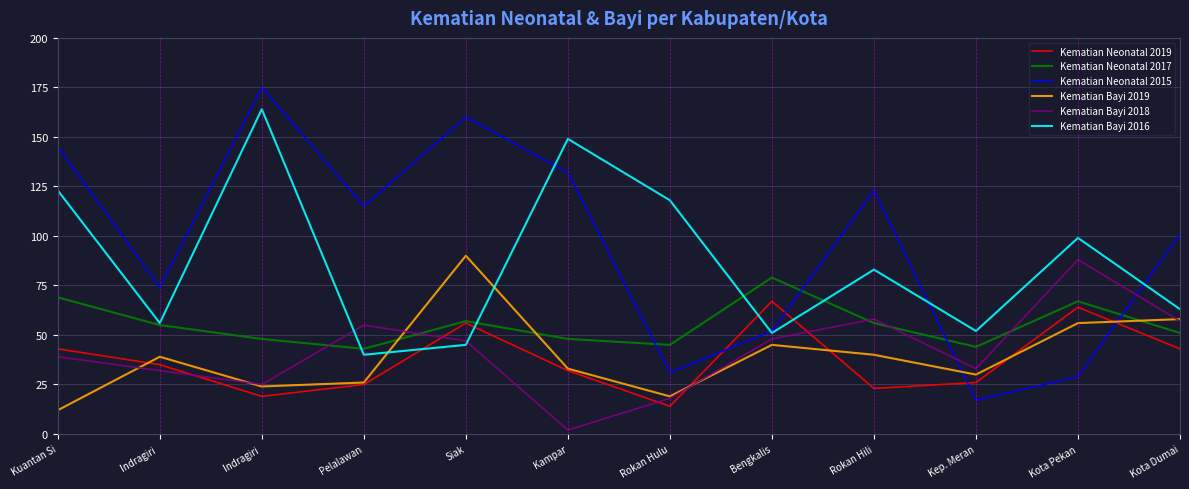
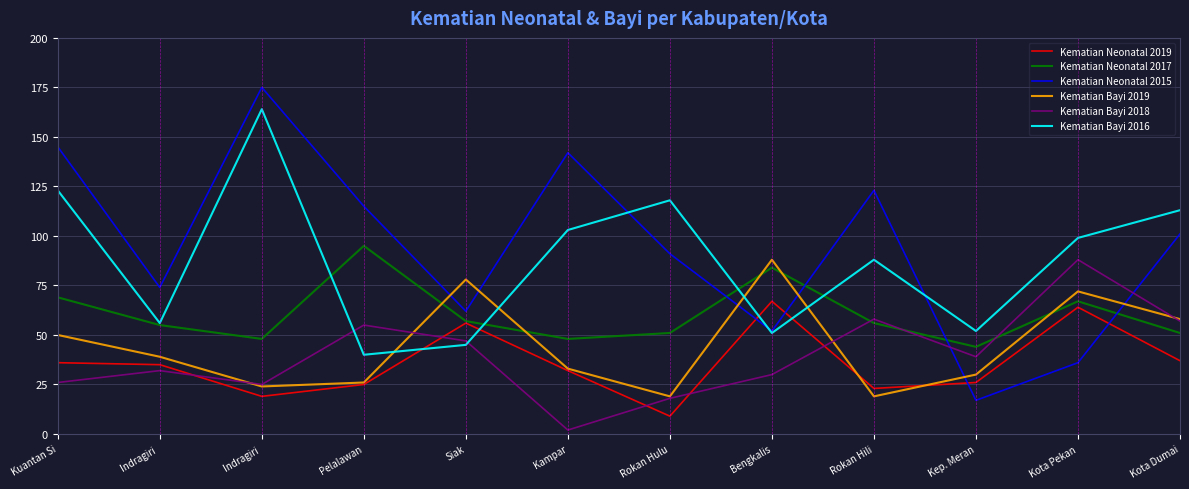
  {
    "Kematian Neonatal 2019": {
-     "Kuantan Si": 43,
-     "Rokan Hulu": 14,
+     "Kuantan Si": 36,
+     "Rokan Hulu": 9,
      "Bengkalis": 67,
      "Rokan Hili": 23,
      "Kep. Meran": 26,
      "Kota Pekan": 64,
-     "Kota Dumai": 43
+     "Kota Dumai": 37
    },
    "Kematian Neonatal 2017": {
      "Kuantan Si": 69,
-     "Pelalawan": 43,
+     "Pelalawan": 95,
      "Kampar": 48,
-     "Rokan Hulu": 45,
-     "Bengkalis": 79,
+     "Rokan Hulu": 51,
+     "Bengkalis": 84,
      "Rokan Hili": 56,
      "Kep. Meran": 44,
      "Kota Pekan": 67,
      "Kota Dumai": 51
    },
    "Kematian Neonatal 2015": {
      "Kuantan Si": 145,
      "Pelalawan": 115,
-     "Siak": 160,
-     "Kampar": 132,
-     "Rokan Hulu": 31,
+     "Siak": 62,
+     "Kampar": 142,
+     "Rokan Hulu": 91,
      "Rokan Hili": 123,
      "Kep. Meran": 17,
-     "Kota Pekan": 29,
+     "Kota Pekan": 36,
      "Kota Dumai": 101
    },
    "Kematian Bayi 2019": {
-     "Kuantan Si": 12,
-     "Siak": 90,
-     "Bengkalis": 45,
-     "Rokan Hili": 40,
+     "Kuantan Si": 50,
+     "Siak": 78,
+     "Bengkalis": 88,
+     "Rokan Hili": 19,
      "Kep. Meran": 30,
-     "Kota Pekan": 56
+     "Kota Pekan": 72
    },
    "Kematian Bayi 2018": {
-     "Kuantan Si": 39,
+     "Kuantan Si": 26,
      "Pelalawan": 55,
      "Siak": 47,
      "Kampar": 2,
-     "Bengkalis": 48,
+     "Bengkalis": 30,
      "Rokan Hili": 58,
-     "Kep. Meran": 33,
+     "Kep. Meran": 39,
      "Kota Pekan": 88
    },
    "Kematian Bayi 2016": {
      "Kuantan Si": 123,
      "Pelalawan": 40,
      "Siak": 45,
-     "Kampar": 149,
+     "Kampar": 103,
      "Rokan Hulu": 118,
-     "Rokan Hili": 83,
+     "Rokan Hili": 88,
      "Kep. Meran": 52,
      "Kota Pekan": 99,
-     "Kota Dumai": 63
+     "Kota Dumai": 113
    }
  }
